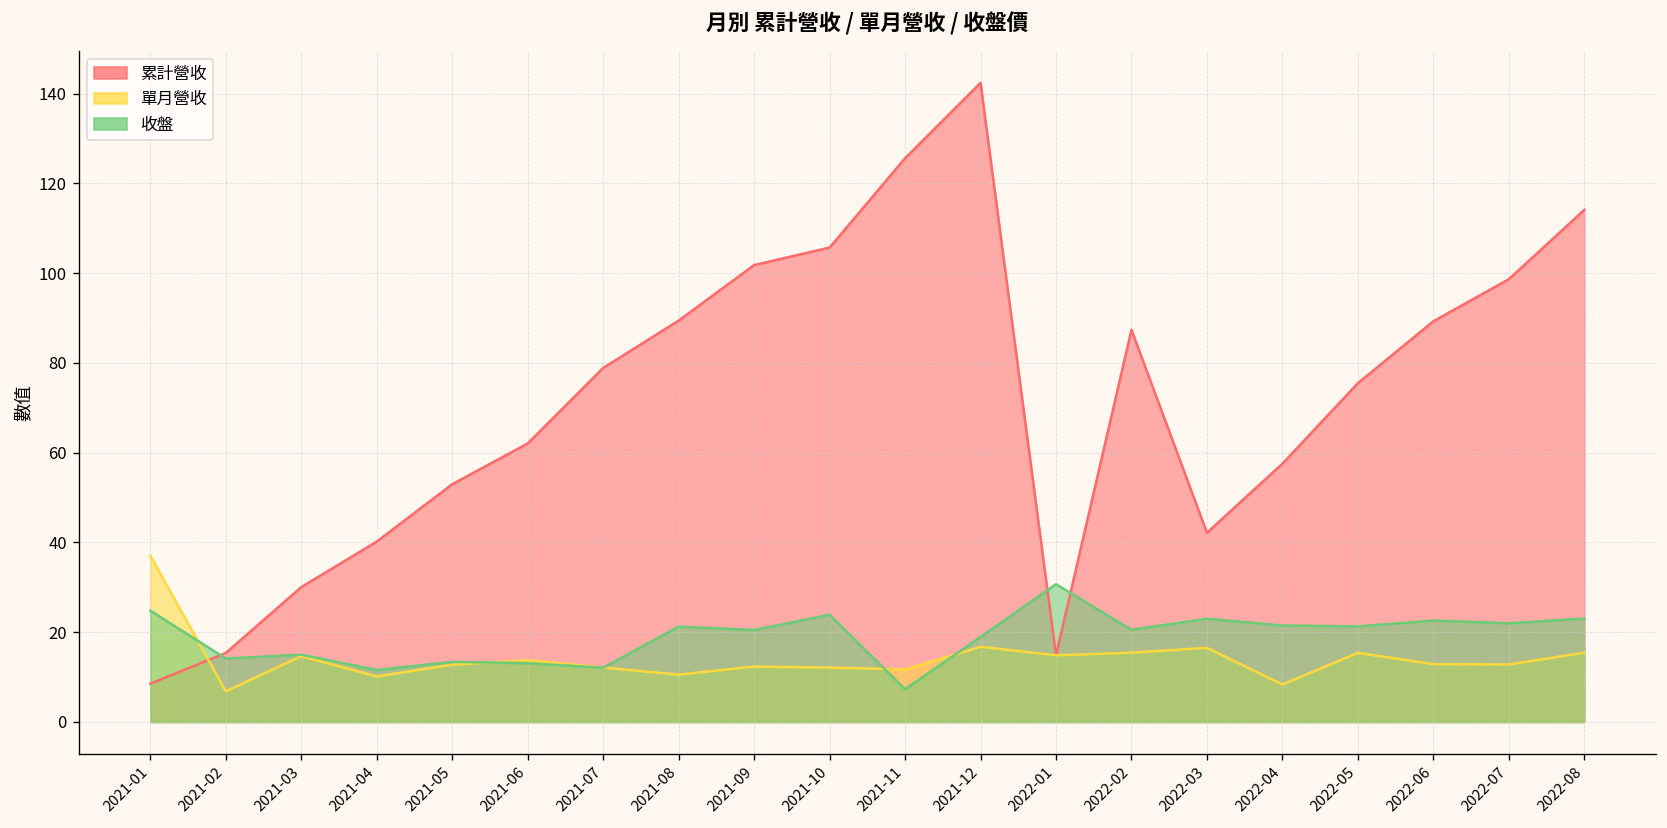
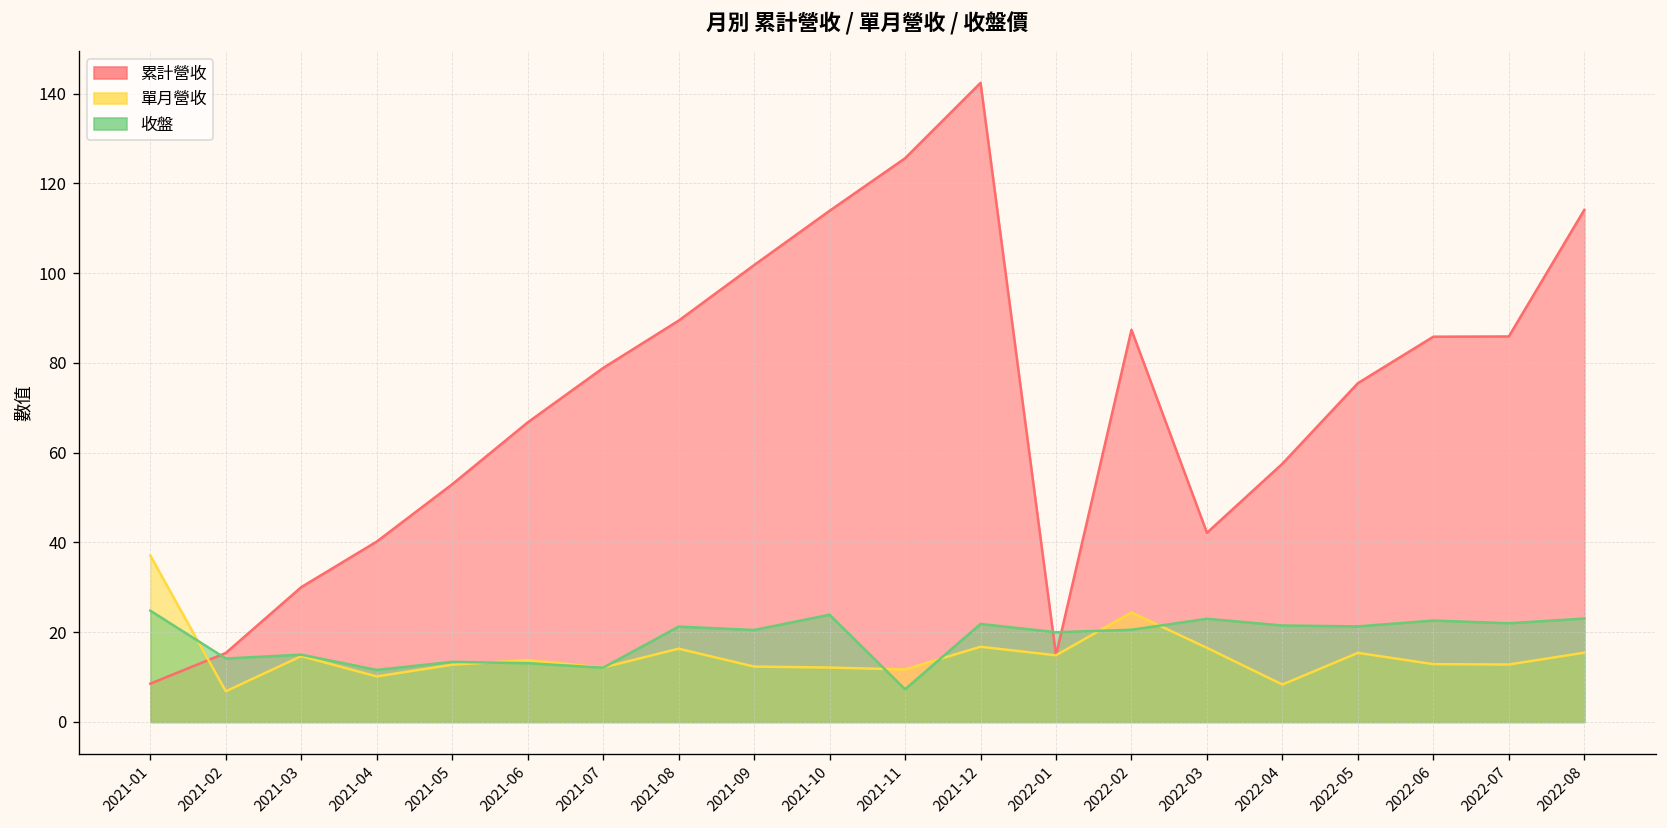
  {
    "累計營收": {
      "2021-01": 9,
      "2021-02": 15,
      "2021-03": 30,
      "2021-04": 40,
      "2021-05": 53,
-     "2021-06": 62,
+     "2021-06": 67,
      "2021-07": 79,
      "2021-08": 89,
      "2021-09": 102,
-     "2021-10": 106,
+     "2021-10": 114,
      "2021-11": 126,
      "2021-12": 142,
      "2022-02": 87,
      "2022-03": 42,
      "2022-04": 58,
      "2022-05": 75,
-     "2022-06": 89,
-     "2022-07": 99,
+     "2022-06": 86,
+     "2022-07": 86,
      "2022-08": 114
    },
    "單月營收": {
      "2021-01": 37,
      "2021-02": 7,
      "2021-04": 10,
      "2021-06": 14,
-     "2021-08": 11,
+     "2021-08": 16,
      "2021-09": 12,
      "2021-10": 12,
      "2021-11": 12,
      "2021-12": 17,
-     "2022-02": 15,
+     "2022-02": 24,
      "2022-03": 17,
      "2022-04": 8,
      "2022-05": 15,
      "2022-06": 13,
      "2022-07": 13,
      "2022-08": 15
    },
    "收盤": {
      "2021-01": 25,
      "2021-02": 14,
      "2021-04": 12,
      "2021-06": 13,
      "2021-08": 21,
      "2021-09": 21,
      "2021-10": 24,
      "2021-11": 7,
-     "2021-12": 19,
-     "2022-01": 31,
+     "2021-12": 22,
+     "2022-01": 20,
      "2022-02": 21,
      "2022-03": 23,
      "2022-04": 22,
      "2022-05": 21,
      "2022-06": 23,
      "2022-07": 22,
      "2022-08": 23
    }
  }
